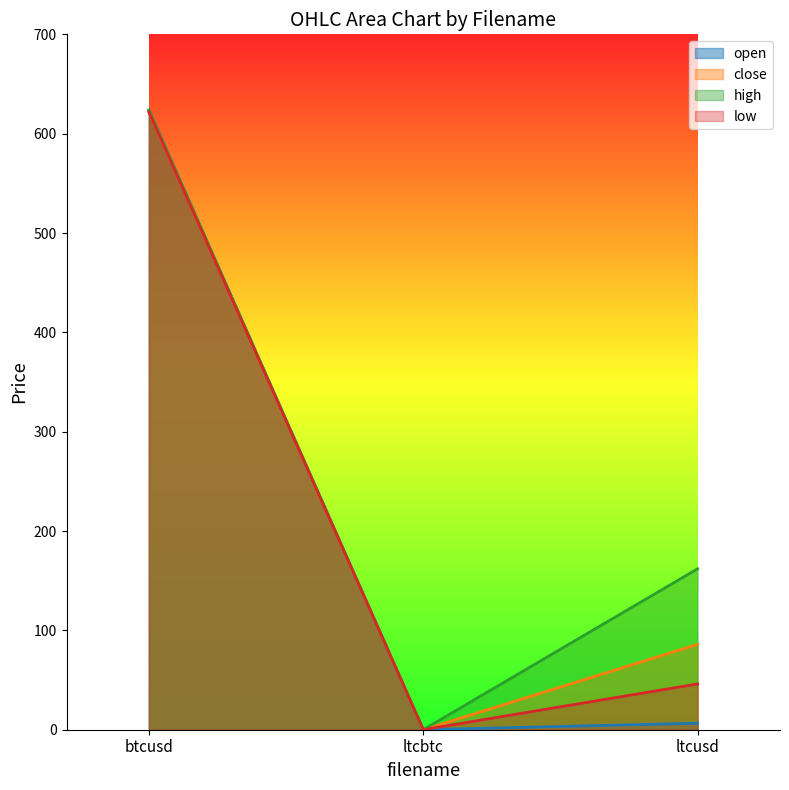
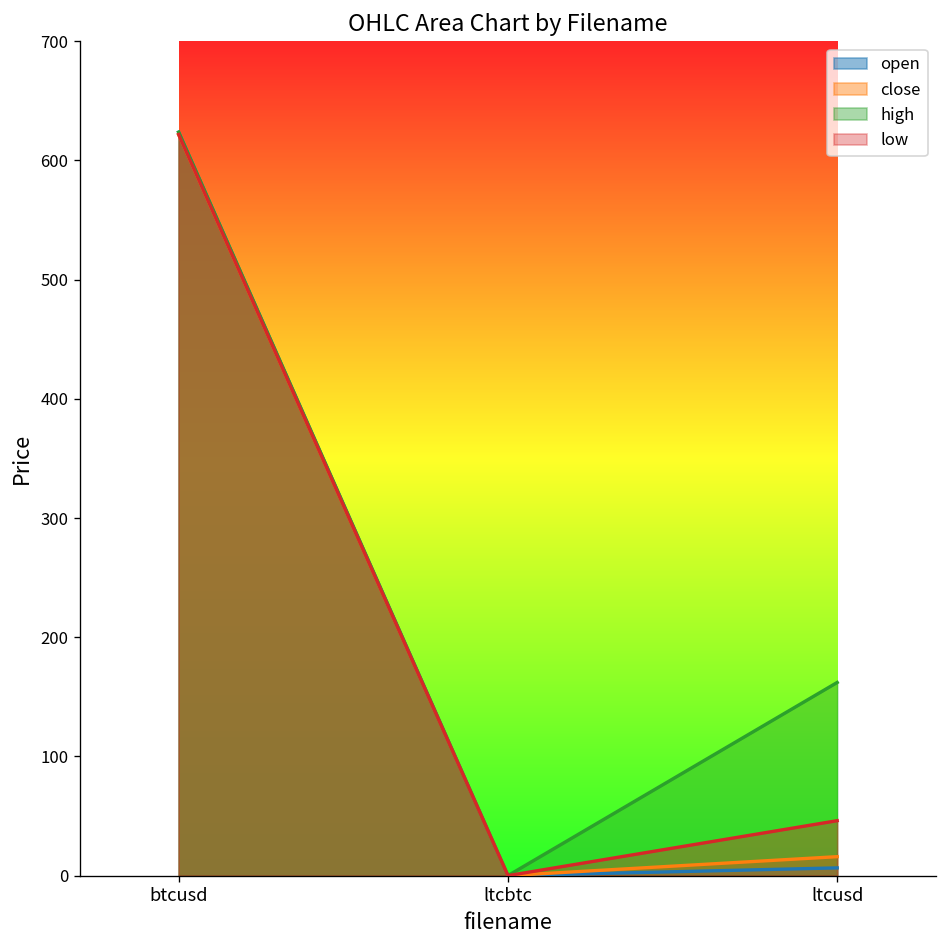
  {
    "open": {
      "ltcusd": 10
    },
    "close": {
-     "ltcusd": 90
+     "ltcusd": 20
    },
    "high": {
      "ltcusd": 160
    },
    "low": {
      "ltcusd": 50
    }
  }
